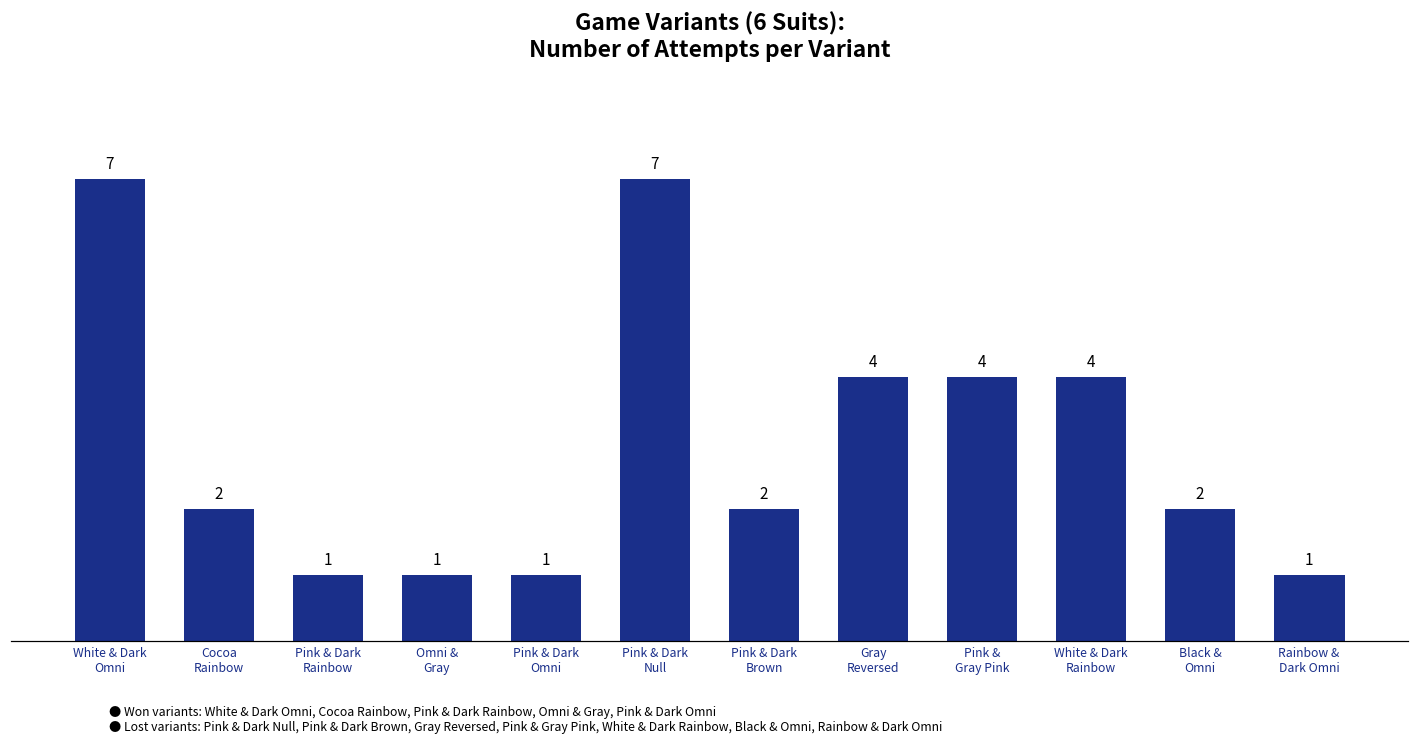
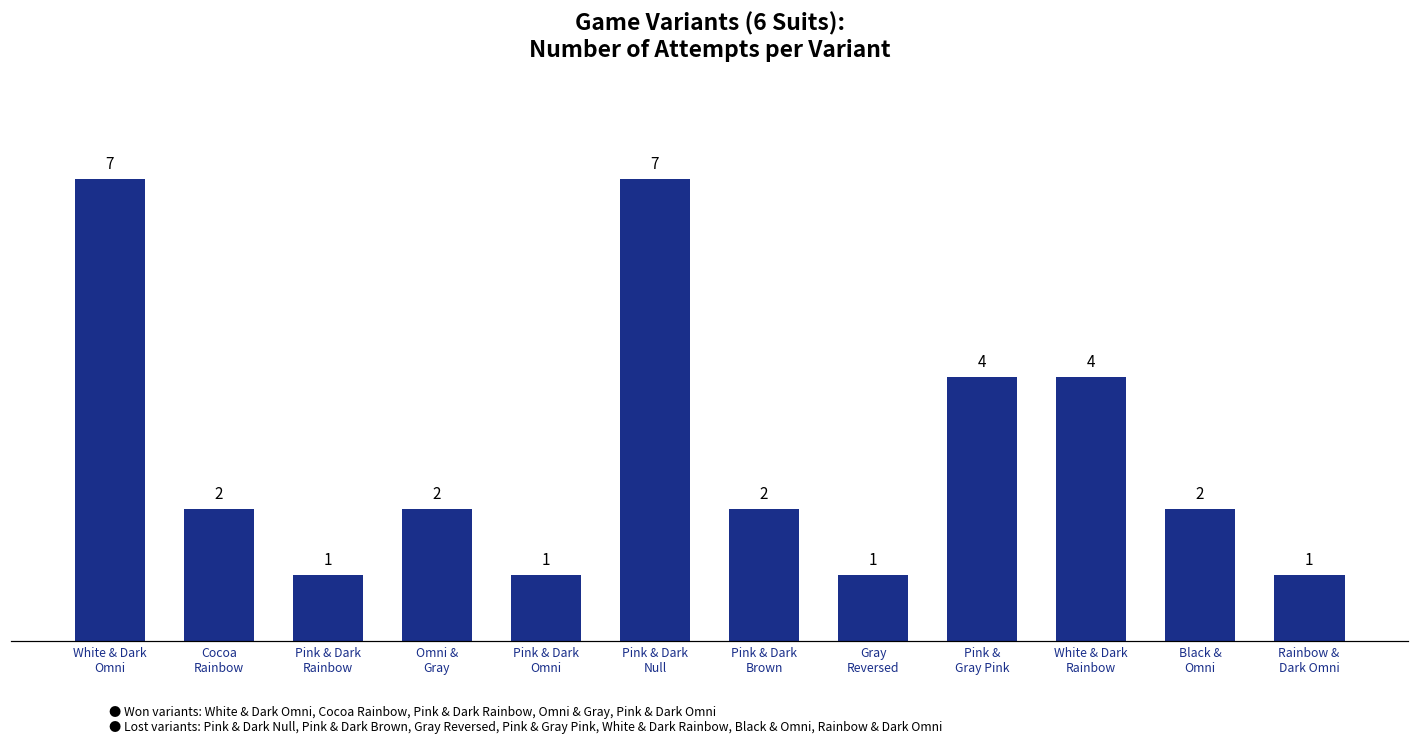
  {
    "White & Dark Omni": 7,
    "Cocoa Rainbow": 2,
    "Pink & Dark Rainbow": 1,
-   "Omni & Gray": 1,
+   "Omni & Gray": 2,
    "Pink & Dark Omni": 1,
    "Pink & Dark Null": 7,
    "Pink & Dark Brown": 2,
-   "Gray Reversed": 4,
+   "Gray Reversed": 1,
    "Pink & Gray Pink": 4,
    "White & Dark Rainbow": 4,
    "Black & Omni": 2,
    "Rainbow & Dark Omni": 1
  }
